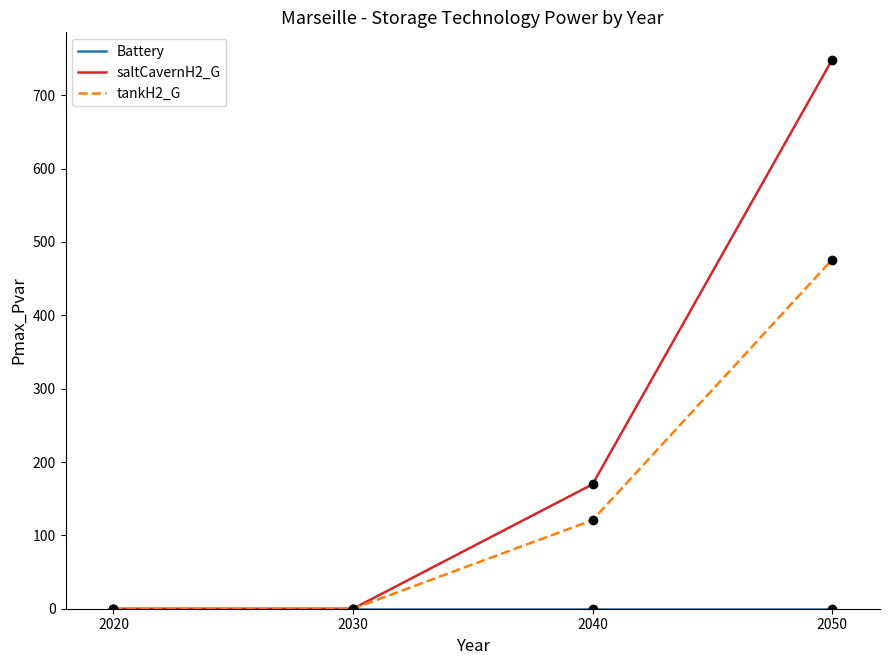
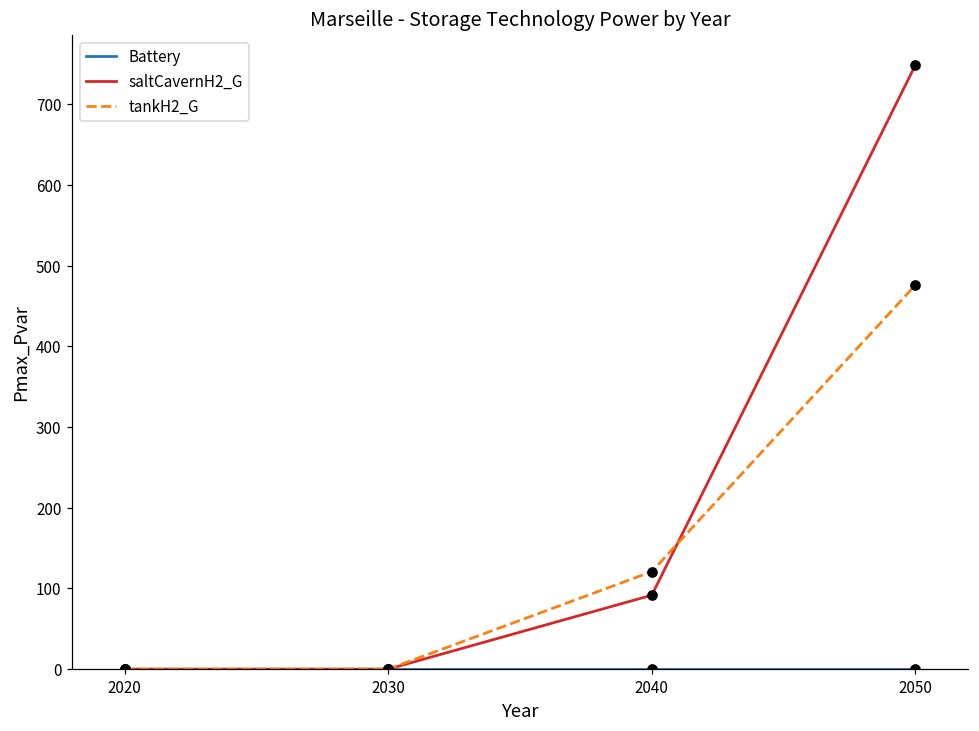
  {
    "Battery": {
      "2040": 0,
      "2050": 0
    },
    "saltCavernH2_G": {
-     "2040": 170,
+     "2040": 90,
      "2050": 750
    },
    "tankH2_G": {
      "2040": 120,
      "2050": 480
    }
  }
